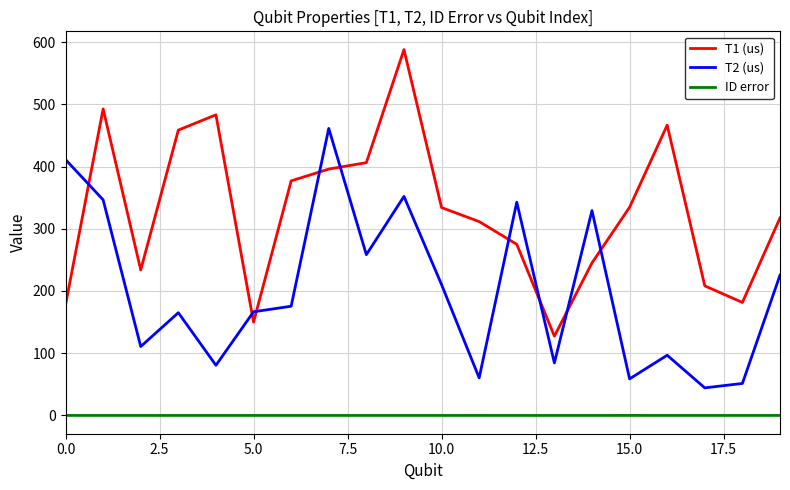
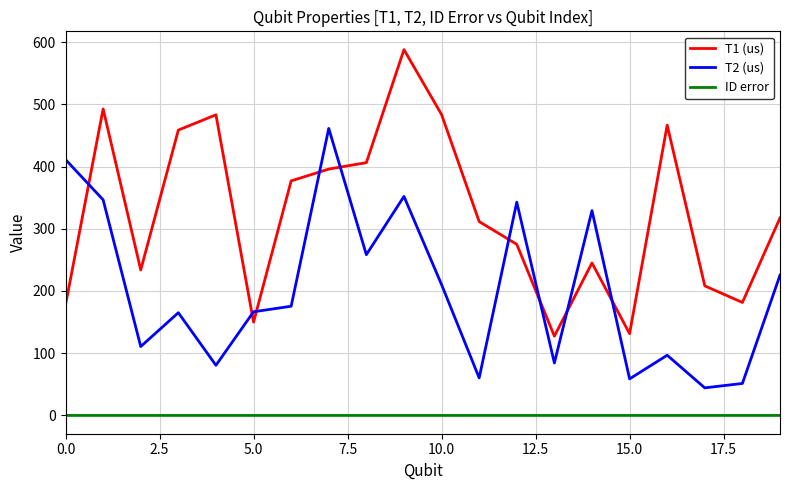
  {
    "T1 (us)": {
      "0.0": 180,
      "5.0": 150,
-     "10.0": 330,
-     "15.0": 330
+     "10.0": 480,
+     "15.0": 130
    },
    "T2 (us)": {
      "0.0": 410,
      "5.0": 170,
      "10.0": 210,
      "15.0": 60
    },
    "ID error": {
      "0.0": 0,
      "5.0": 0,
      "10.0": 0,
      "15.0": 0
    }
  }
